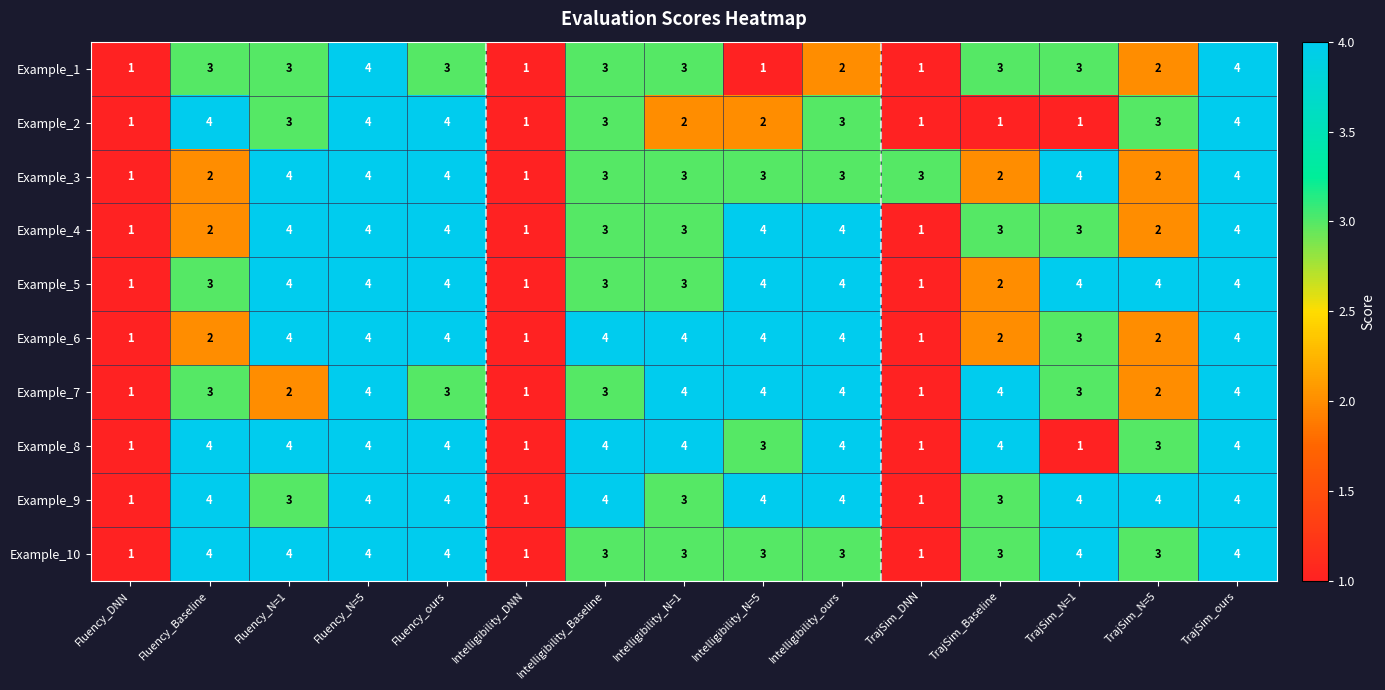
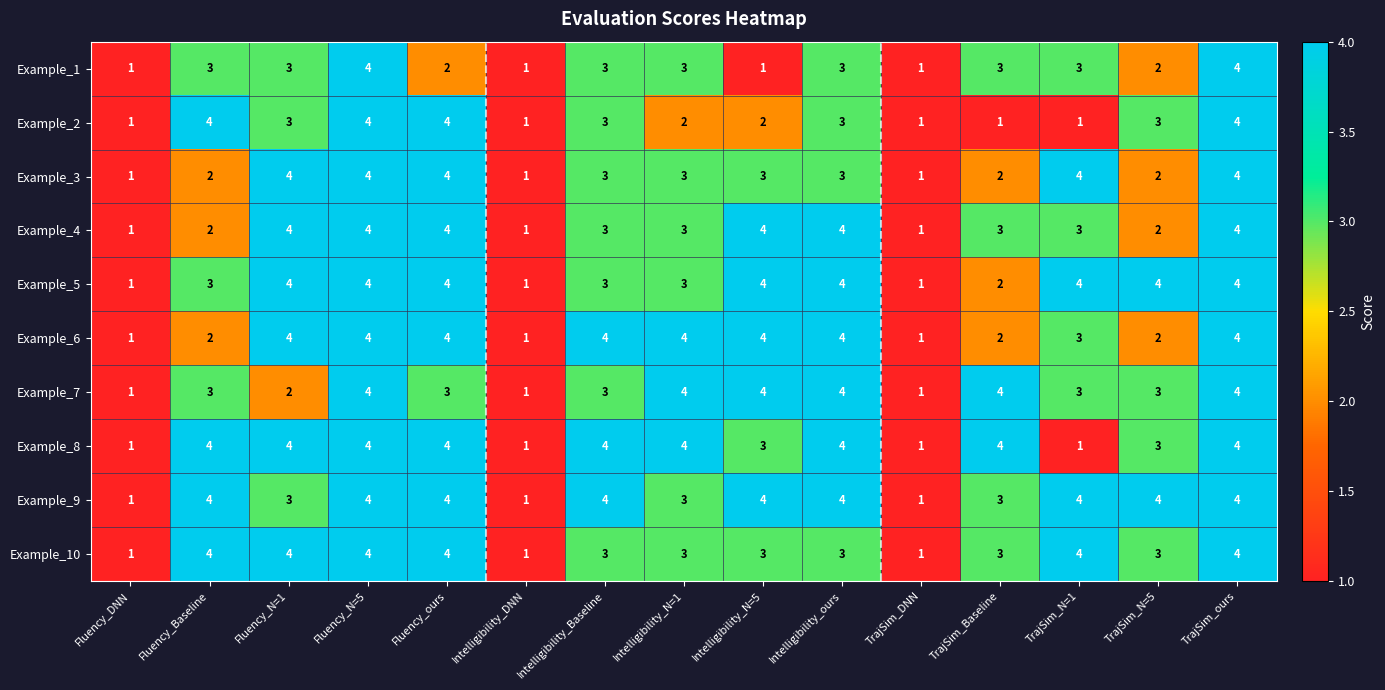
  {
    "Example_1": {
      "Fluency_DNN": 1,
      "Fluency_Baseline": 3,
      "Fluency_N=1": 3,
      "Fluency_N=5": 4,
-     "Fluency_ours": 3,
+     "Fluency_ours": 2,
      "Intelligibility_DNN": 1,
      "Intelligibility_Baseline": 3,
      "Intelligibility_N=1": 3,
      "Intelligibility_N=5": 1,
-     "Intelligibility_ours": 2,
+     "Intelligibility_ours": 3,
      "TrajSim_DNN": 1,
      "TrajSim_Baseline": 3,
      "TrajSim_N=1": 3,
      "TrajSim_N=5": 2,
      "TrajSim_ours": 4
    },
    "Example_2": {
      "Fluency_DNN": 1,
      "Fluency_Baseline": 4,
      "Fluency_N=1": 3,
      "Fluency_N=5": 4,
      "Fluency_ours": 4,
      "Intelligibility_DNN": 1,
      "Intelligibility_Baseline": 3,
      "Intelligibility_N=1": 2,
      "Intelligibility_N=5": 2,
      "Intelligibility_ours": 3,
      "TrajSim_DNN": 1,
      "TrajSim_Baseline": 1,
      "TrajSim_N=1": 1,
      "TrajSim_N=5": 3,
      "TrajSim_ours": 4
    },
    "Example_3": {
      "Fluency_DNN": 1,
      "Fluency_Baseline": 2,
      "Fluency_N=1": 4,
      "Fluency_N=5": 4,
      "Fluency_ours": 4,
      "Intelligibility_DNN": 1,
      "Intelligibility_Baseline": 3,
      "Intelligibility_N=1": 3,
      "Intelligibility_N=5": 3,
      "Intelligibility_ours": 3,
-     "TrajSim_DNN": 3,
+     "TrajSim_DNN": 1,
      "TrajSim_Baseline": 2,
      "TrajSim_N=1": 4,
      "TrajSim_N=5": 2,
      "TrajSim_ours": 4
    },
    "Example_4": {
      "Fluency_DNN": 1,
      "Fluency_Baseline": 2,
      "Fluency_N=1": 4,
      "Fluency_N=5": 4,
      "Fluency_ours": 4,
      "Intelligibility_DNN": 1,
      "Intelligibility_Baseline": 3,
      "Intelligibility_N=1": 3,
      "Intelligibility_N=5": 4,
      "Intelligibility_ours": 4,
      "TrajSim_DNN": 1,
      "TrajSim_Baseline": 3,
      "TrajSim_N=1": 3,
      "TrajSim_N=5": 2,
      "TrajSim_ours": 4
    },
    "Example_5": {
      "Fluency_DNN": 1,
      "Fluency_Baseline": 3,
      "Fluency_N=1": 4,
      "Fluency_N=5": 4,
      "Fluency_ours": 4,
      "Intelligibility_DNN": 1,
      "Intelligibility_Baseline": 3,
      "Intelligibility_N=1": 3,
      "Intelligibility_N=5": 4,
      "Intelligibility_ours": 4,
      "TrajSim_DNN": 1,
      "TrajSim_Baseline": 2,
      "TrajSim_N=1": 4,
      "TrajSim_N=5": 4,
      "TrajSim_ours": 4
    },
    "Example_6": {
      "Fluency_DNN": 1,
      "Fluency_Baseline": 2,
      "Fluency_N=1": 4,
      "Fluency_N=5": 4,
      "Fluency_ours": 4,
      "Intelligibility_DNN": 1,
      "Intelligibility_Baseline": 4,
      "Intelligibility_N=1": 4,
      "Intelligibility_N=5": 4,
      "Intelligibility_ours": 4,
      "TrajSim_DNN": 1,
      "TrajSim_Baseline": 2,
      "TrajSim_N=1": 3,
      "TrajSim_N=5": 2,
      "TrajSim_ours": 4
    },
    "Example_7": {
      "Fluency_DNN": 1,
      "Fluency_Baseline": 3,
      "Fluency_N=1": 2,
      "Fluency_N=5": 4,
      "Fluency_ours": 3,
      "Intelligibility_DNN": 1,
      "Intelligibility_Baseline": 3,
      "Intelligibility_N=1": 4,
      "Intelligibility_N=5": 4,
      "Intelligibility_ours": 4,
      "TrajSim_DNN": 1,
      "TrajSim_Baseline": 4,
      "TrajSim_N=1": 3,
-     "TrajSim_N=5": 2,
+     "TrajSim_N=5": 3,
      "TrajSim_ours": 4
    },
    "Example_8": {
      "Fluency_DNN": 1,
      "Fluency_Baseline": 4,
      "Fluency_N=1": 4,
      "Fluency_N=5": 4,
      "Fluency_ours": 4,
      "Intelligibility_DNN": 1,
      "Intelligibility_Baseline": 4,
      "Intelligibility_N=1": 4,
      "Intelligibility_N=5": 3,
      "Intelligibility_ours": 4,
      "TrajSim_DNN": 1,
      "TrajSim_Baseline": 4,
      "TrajSim_N=1": 1,
      "TrajSim_N=5": 3,
      "TrajSim_ours": 4
    },
    "Example_9": {
      "Fluency_DNN": 1,
      "Fluency_Baseline": 4,
      "Fluency_N=1": 3,
      "Fluency_N=5": 4,
      "Fluency_ours": 4,
      "Intelligibility_DNN": 1,
      "Intelligibility_Baseline": 4,
      "Intelligibility_N=1": 3,
      "Intelligibility_N=5": 4,
      "Intelligibility_ours": 4,
      "TrajSim_DNN": 1,
      "TrajSim_Baseline": 3,
      "TrajSim_N=1": 4,
      "TrajSim_N=5": 4,
      "TrajSim_ours": 4
    },
    "Example_10": {
      "Fluency_DNN": 1,
      "Fluency_Baseline": 4,
      "Fluency_N=1": 4,
      "Fluency_N=5": 4,
      "Fluency_ours": 4,
      "Intelligibility_DNN": 1,
      "Intelligibility_Baseline": 3,
      "Intelligibility_N=1": 3,
      "Intelligibility_N=5": 3,
      "Intelligibility_ours": 3,
      "TrajSim_DNN": 1,
      "TrajSim_Baseline": 3,
      "TrajSim_N=1": 4,
      "TrajSim_N=5": 3,
      "TrajSim_ours": 4
    }
  }
